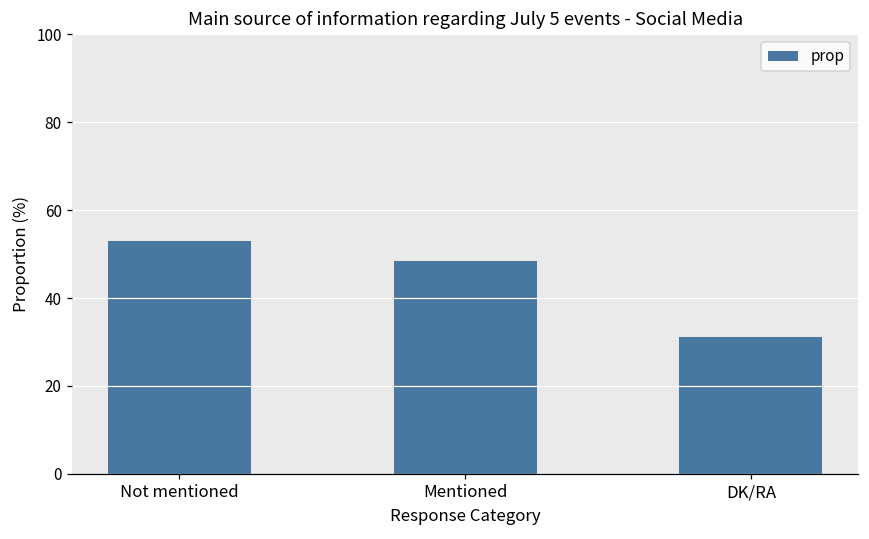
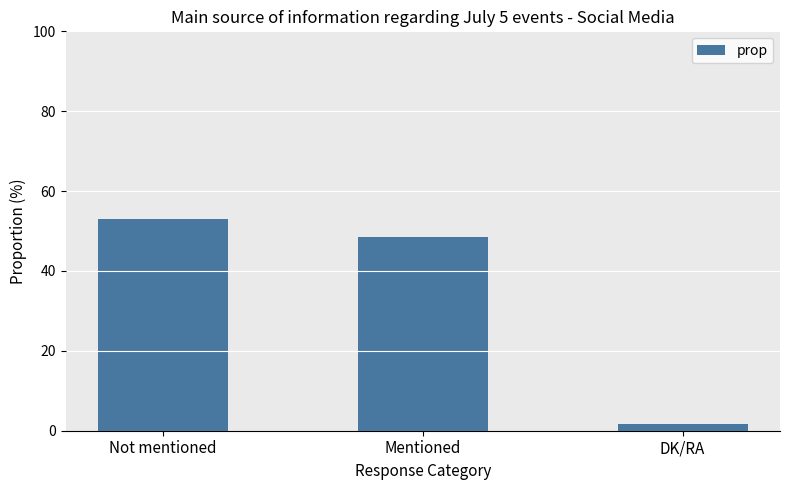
  {
    "Not mentioned": 53,
    "Mentioned": 48,
-   "DK/RA": 31
+   "DK/RA": 2
  }
